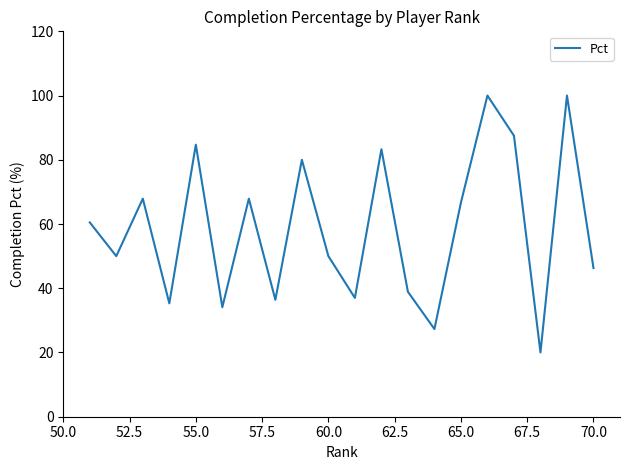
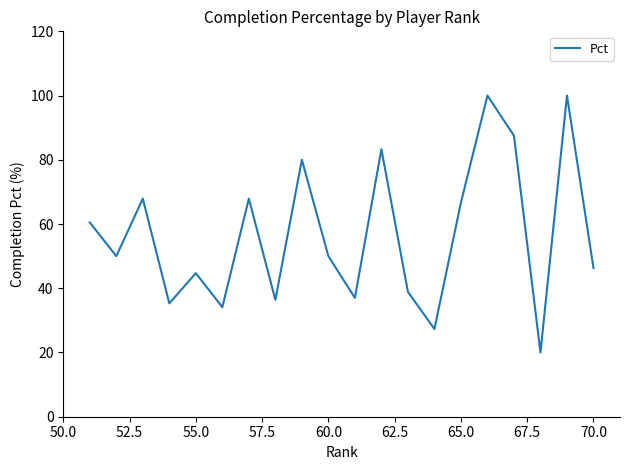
  {
-   "55.0": 85,
+   "55.0": 45,
    "60.0": 50,
    "65.0": 67,
    "70.0": 46
  }
